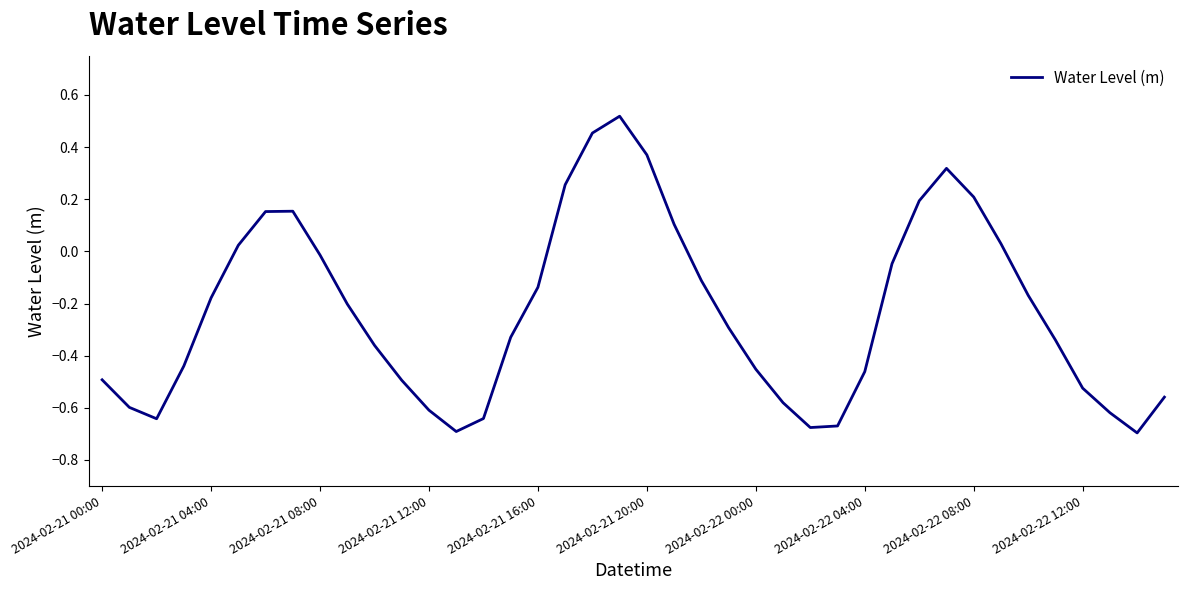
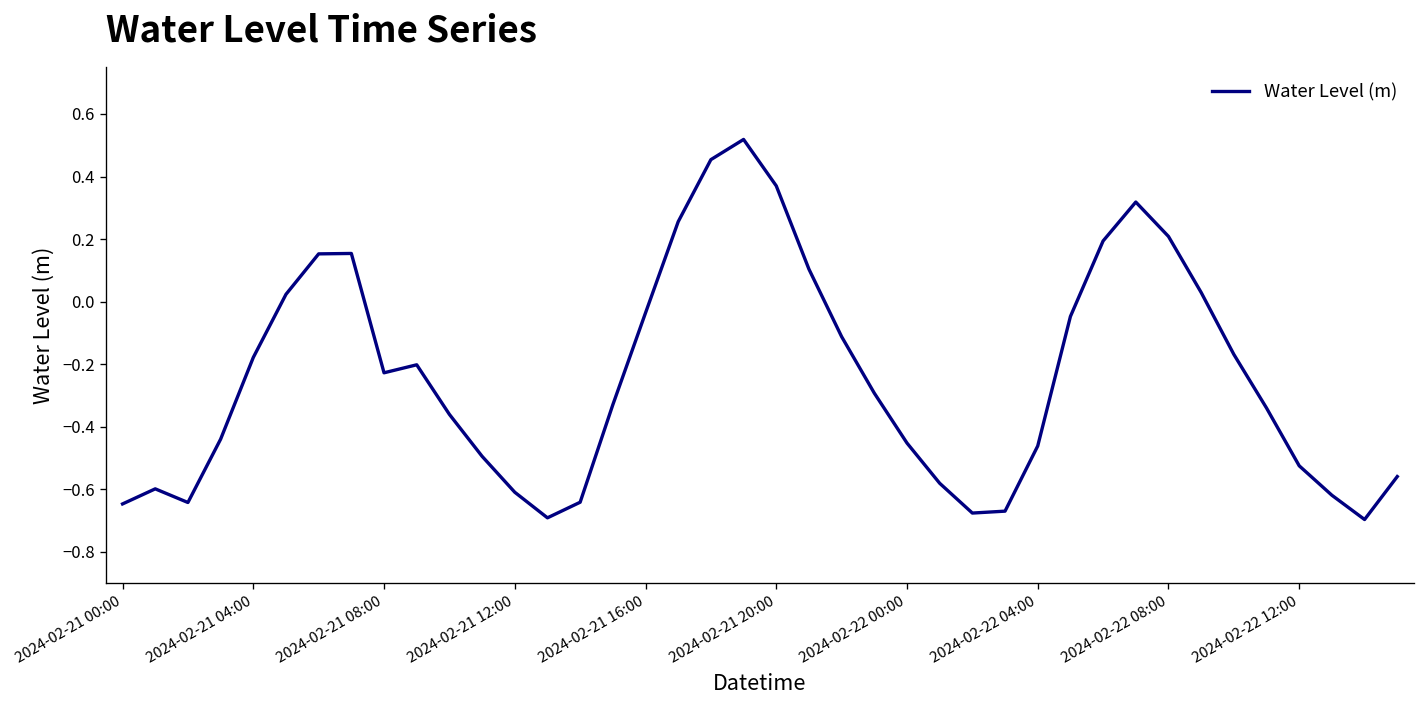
  {
-   "2024-02-21 00:00": -0.49,
+   "2024-02-21 00:00": -0.65,
    "2024-02-21 04:00": -0.18,
-   "2024-02-21 08:00": -0.01,
+   "2024-02-21 08:00": -0.23,
    "2024-02-21 12:00": -0.61,
-   "2024-02-21 16:00": -0.14,
+   "2024-02-21 16:00": -0.04,
    "2024-02-21 20:00": 0.37,
    "2024-02-22 00:00": -0.45,
    "2024-02-22 04:00": -0.46,
    "2024-02-22 08:00": 0.21,
    "2024-02-22 12:00": -0.52
  }
